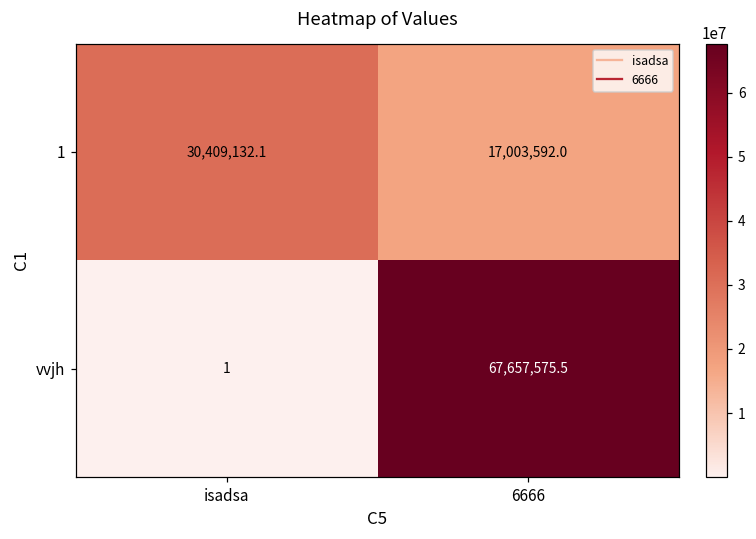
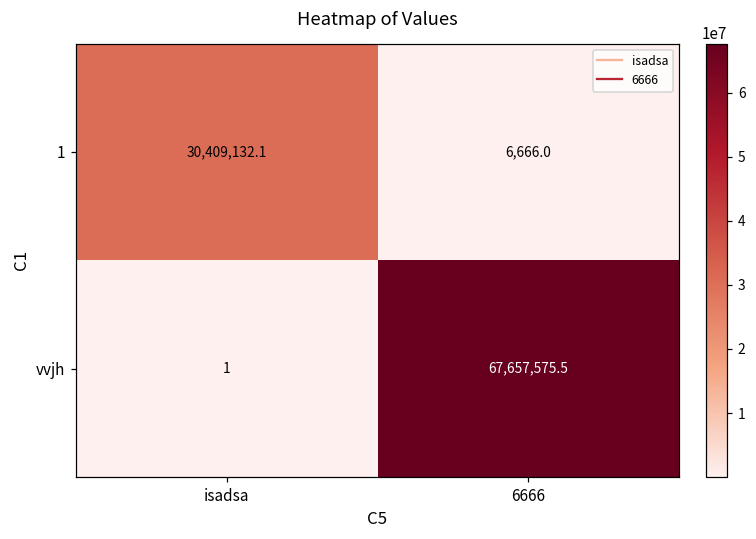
  {
    "1": {
      "isadsa": "30,409,132.1",
-     "6666": "17,003,592.0"
+     "6666": "6,666.0"
    },
    "vvjh": {
      "isadsa": "1",
      "6666": "67,657,575.5"
    }
  }
